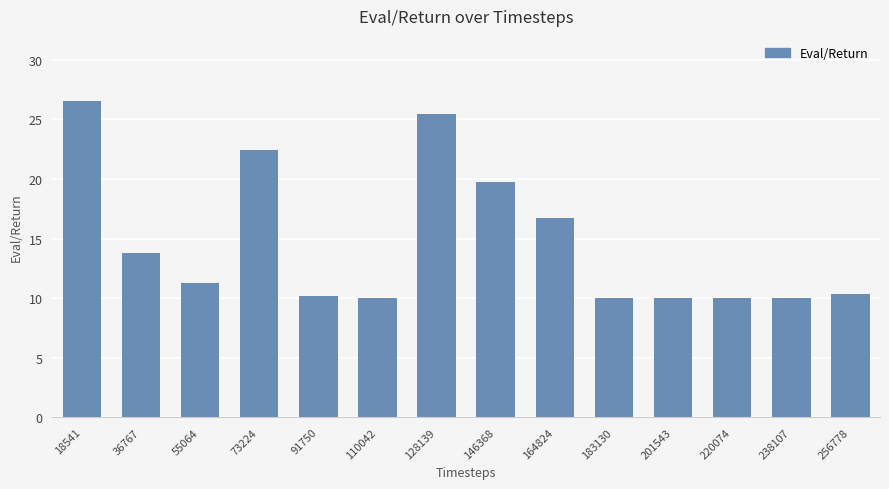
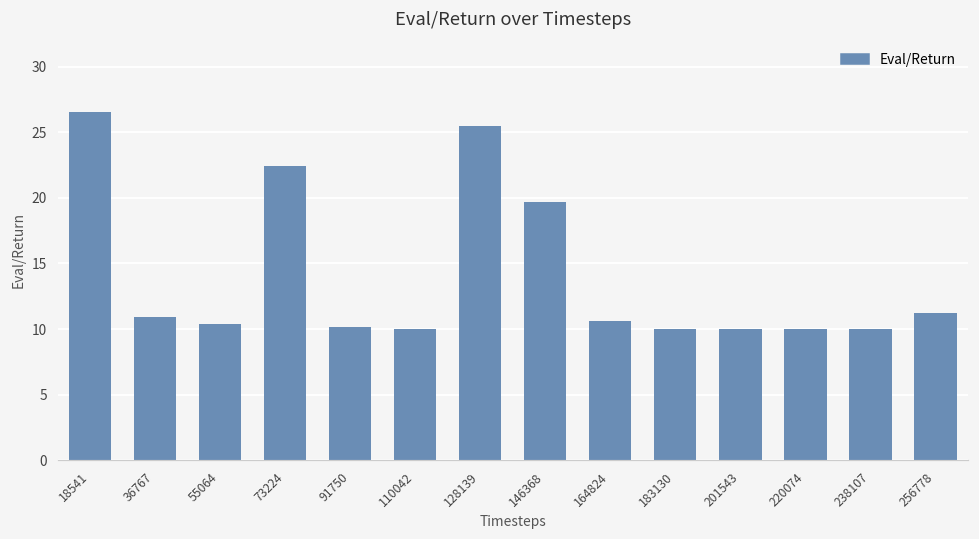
  {
    "18541": 26.6,
-   "36767": 13.8,
-   "55064": 11.3,
+   "36767": 10.9,
+   "55064": 10.4,
    "73224": 22.4,
    "91750": 10.2,
    "110042": 10.0,
    "128139": 25.5,
    "146368": 19.7,
-   "164824": 16.7,
+   "164824": 10.6,
    "183130": 10.0,
    "201543": 10.0,
    "220074": 10.0,
    "238107": 10.0,
-   "256778": 10.3
+   "256778": 11.2
  }
